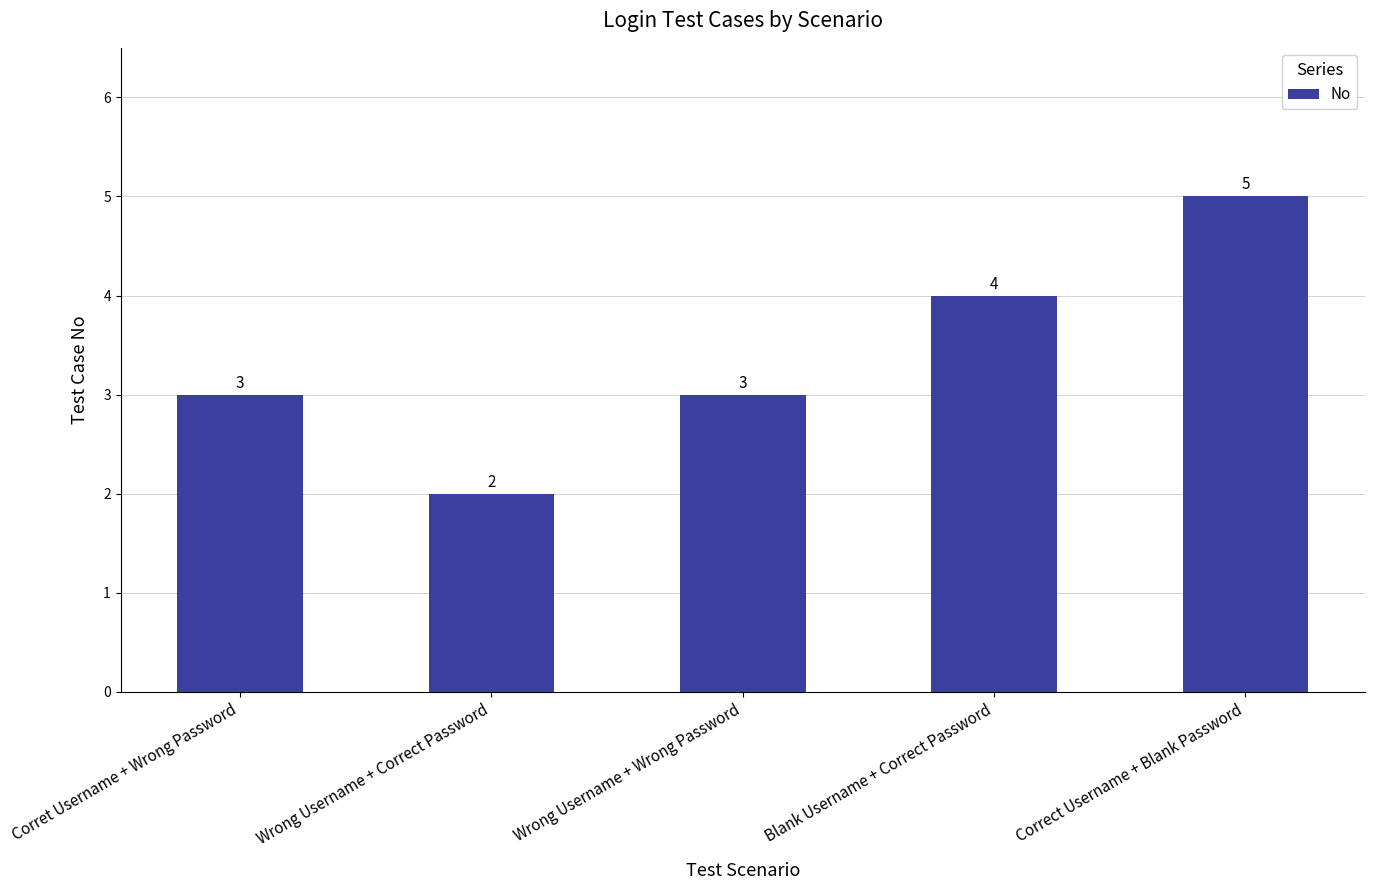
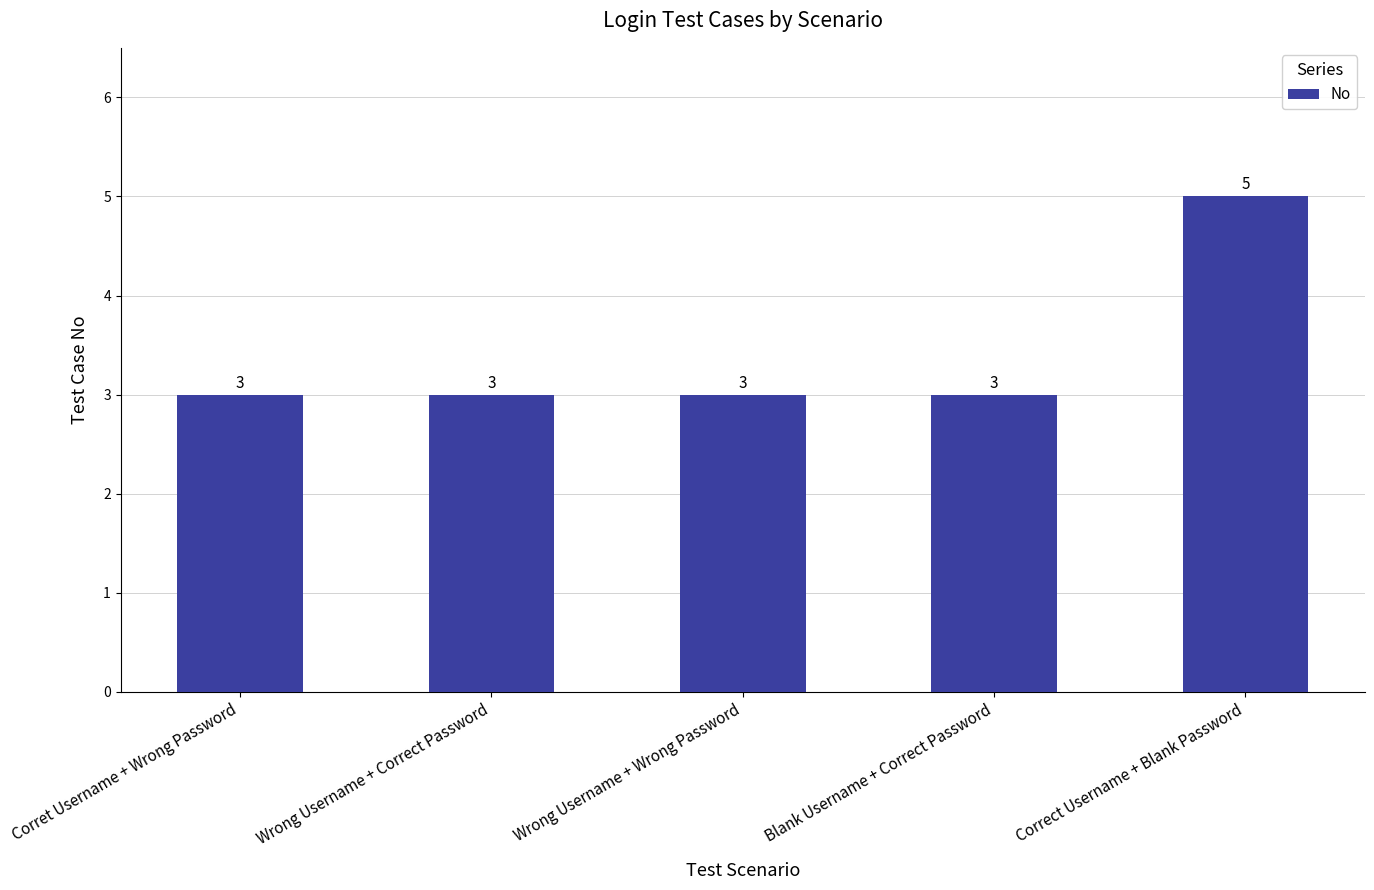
  {
    "Corret Username + Wrong Password": 3,
-   "Wrong Username + Correct Password": 2,
+   "Wrong Username + Correct Password": 3,
    "Wrong Username + Wrong Password": 3,
-   "Blank Username + Correct Password": 4,
+   "Blank Username + Correct Password": 3,
    "Correct Username + Blank Password": 5
  }
